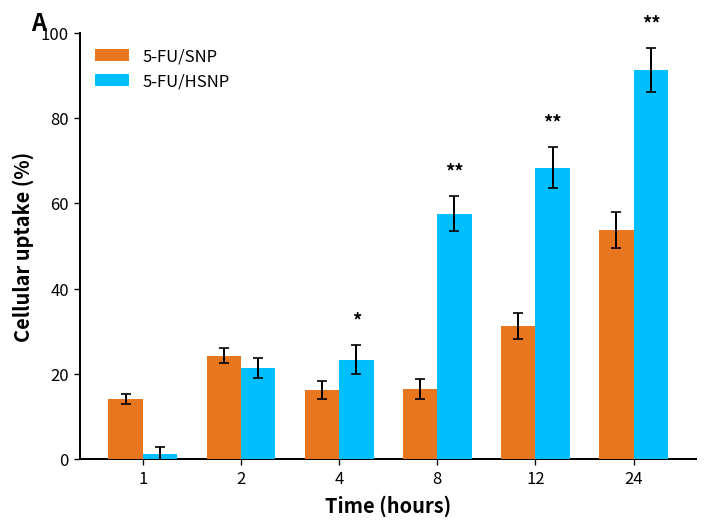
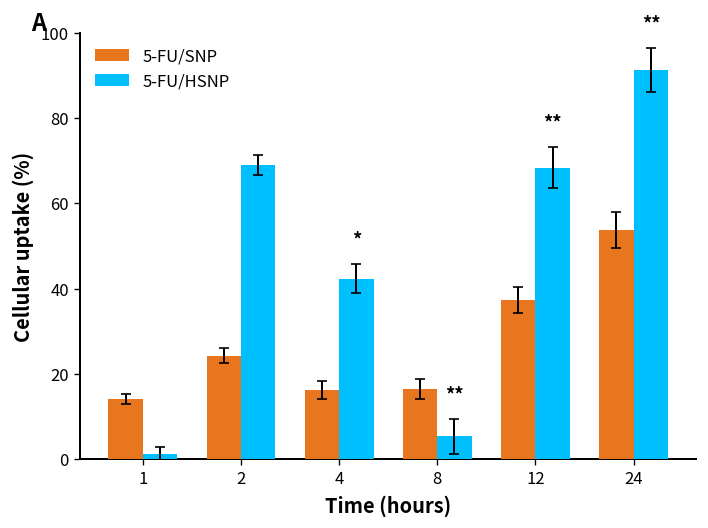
  {
    "5-FU/SNP": {
      "1": 14,
      "2": 24,
      "4": 16,
      "8": 17,
-     "12": 31,
+     "12": 37,
      "24": 54
    },
    "5-FU/HSNP": {
      "1": 1,
-     "2": 21,
-     "4": 23,
-     "8": 58,
+     "2": 69,
+     "4": 42,
+     "8": 5,
      "12": 68,
      "24": 91
    }
  }
